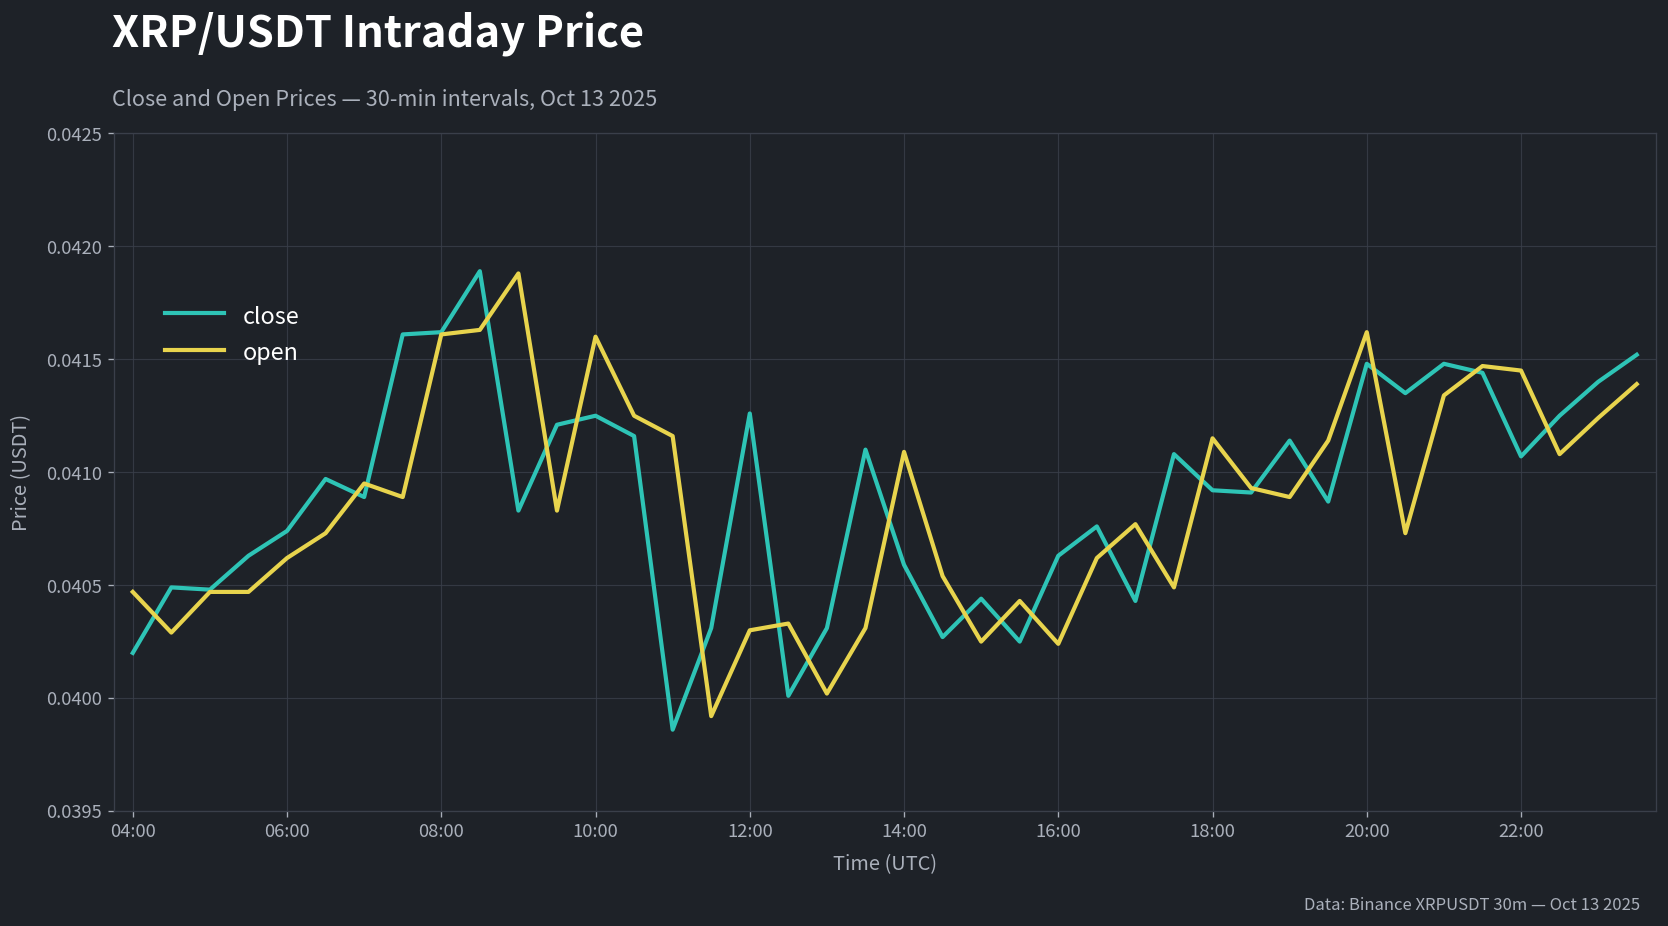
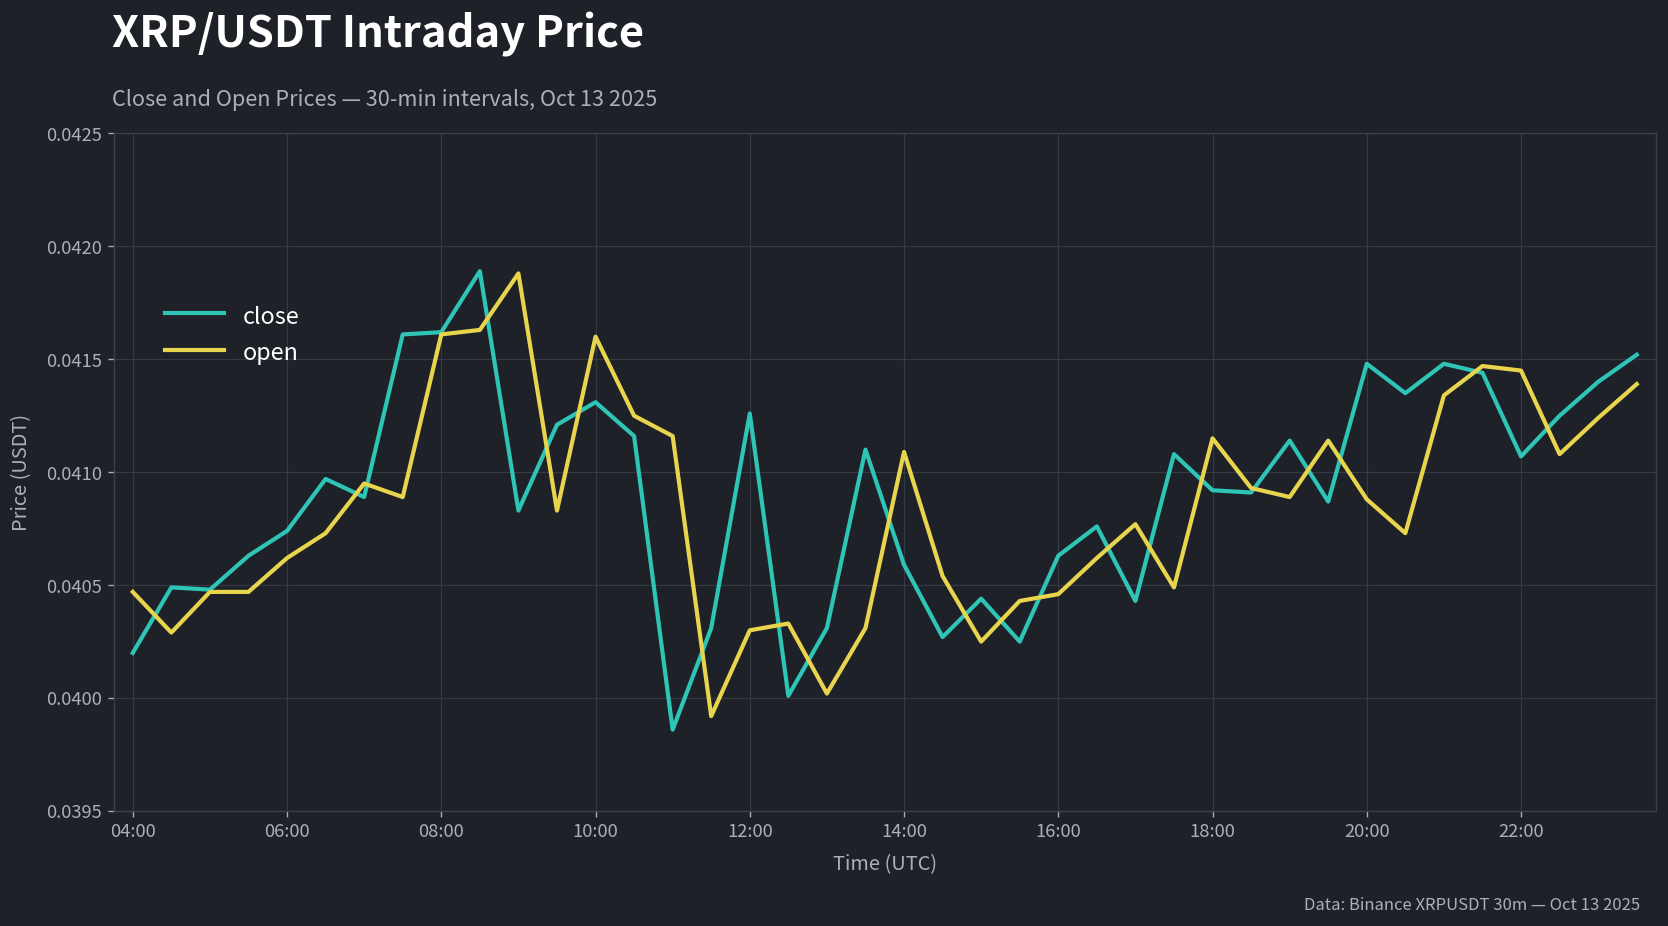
  {
    "close": {
      "04:00": 0.04020,
      "06:00": 0.04074,
-     "10:00": 0.04125,
+     "10:00": 0.04131,
      "12:00": 0.04126,
      "14:00": 0.04059,
      "16:00": 0.04063,
      "18:00": 0.04092,
      "20:00": 0.04148,
      "22:00": 0.04107
    },
    "open": {
      "04:00": 0.04047,
      "06:00": 0.04062,
      "10:00": 0.04160,
      "12:00": 0.04030,
      "14:00": 0.04109,
-     "16:00": 0.04024,
+     "16:00": 0.04046,
      "18:00": 0.04115,
-     "20:00": 0.04162,
+     "20:00": 0.04088,
      "22:00": 0.04145
    }
  }
